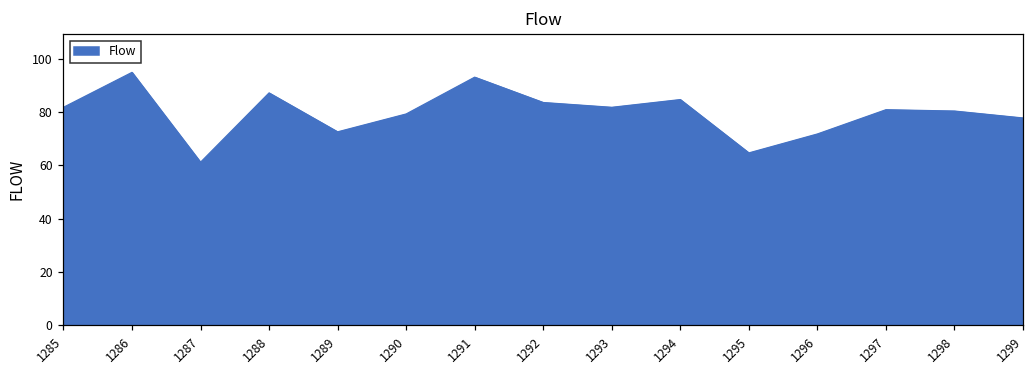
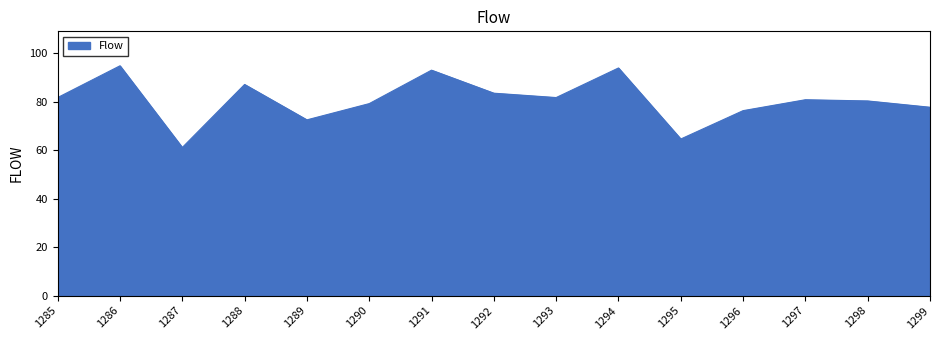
  {
    "1285": 82,
    "1286": 95,
    "1287": 61,
    "1288": 87,
    "1289": 73,
    "1290": 79,
    "1291": 93,
    "1292": 84,
    "1293": 82,
-   "1294": 85,
+   "1294": 94,
    "1295": 65,
-   "1296": 72,
+   "1296": 76,
    "1297": 81,
    "1298": 80,
    "1299": 78
  }
